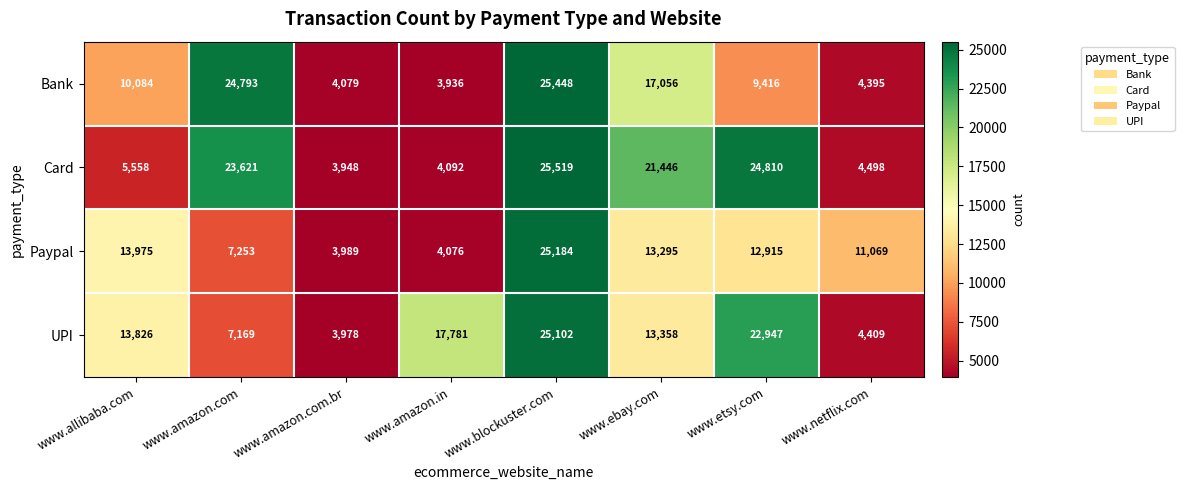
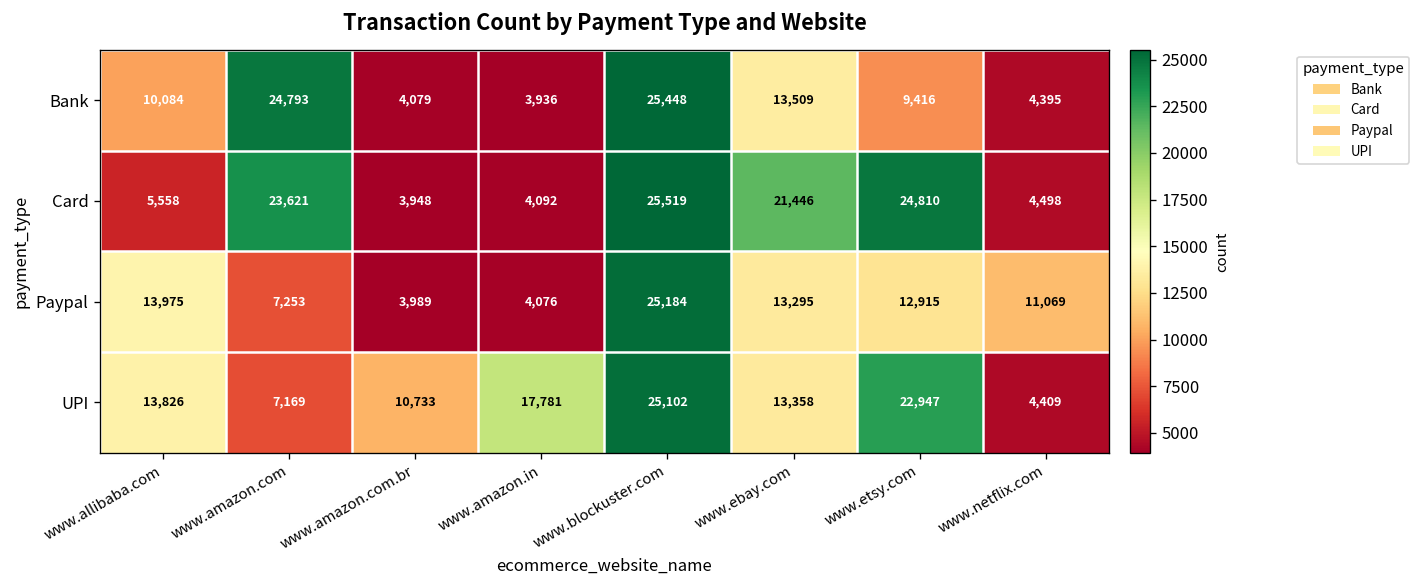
  {
    "Bank": {
      "www.allibaba.com": "10,084",
      "www.amazon.com": "24,793",
      "www.amazon.com.br": "4,079",
      "www.amazon.in": "3,936",
      "www.blockuster.com": "25,448",
-     "www.ebay.com": "17,056",
+     "www.ebay.com": "13,509",
      "www.etsy.com": "9,416",
      "www.netflix.com": "4,395"
    },
    "Card": {
      "www.allibaba.com": "5,558",
      "www.amazon.com": "23,621",
      "www.amazon.com.br": "3,948",
      "www.amazon.in": "4,092",
      "www.blockuster.com": "25,519",
      "www.ebay.com": "21,446",
      "www.etsy.com": "24,810",
      "www.netflix.com": "4,498"
    },
    "Paypal": {
      "www.allibaba.com": "13,975",
      "www.amazon.com": "7,253",
      "www.amazon.com.br": "3,989",
      "www.amazon.in": "4,076",
      "www.blockuster.com": "25,184",
      "www.ebay.com": "13,295",
      "www.etsy.com": "12,915",
      "www.netflix.com": "11,069"
    },
    "UPI": {
      "www.allibaba.com": "13,826",
      "www.amazon.com": "7,169",
-     "www.amazon.com.br": "3,978",
+     "www.amazon.com.br": "10,733",
      "www.amazon.in": "17,781",
      "www.blockuster.com": "25,102",
      "www.ebay.com": "13,358",
      "www.etsy.com": "22,947",
      "www.netflix.com": "4,409"
    }
  }
